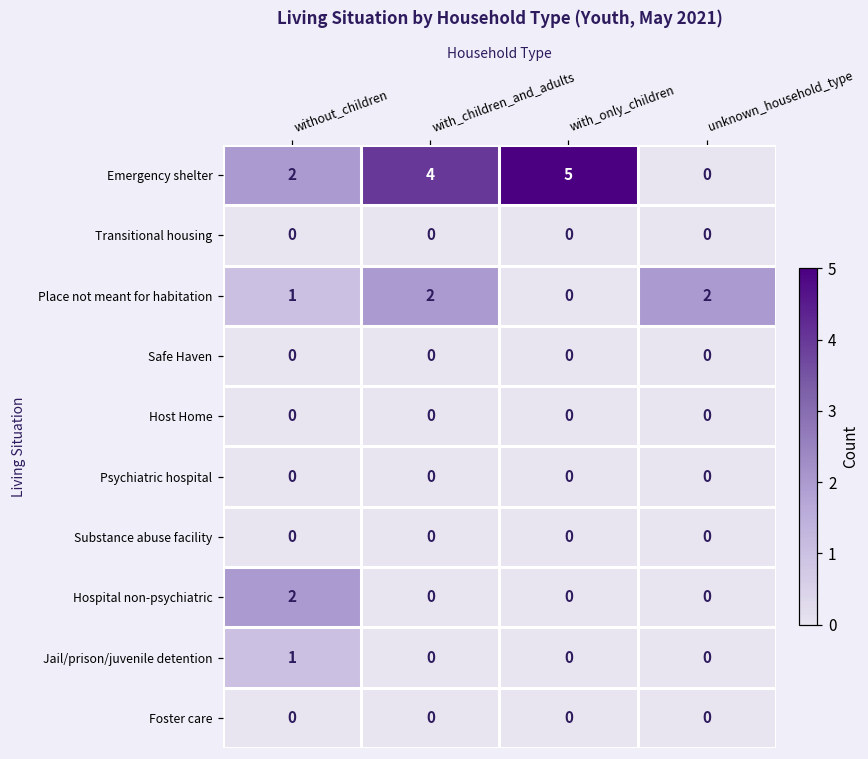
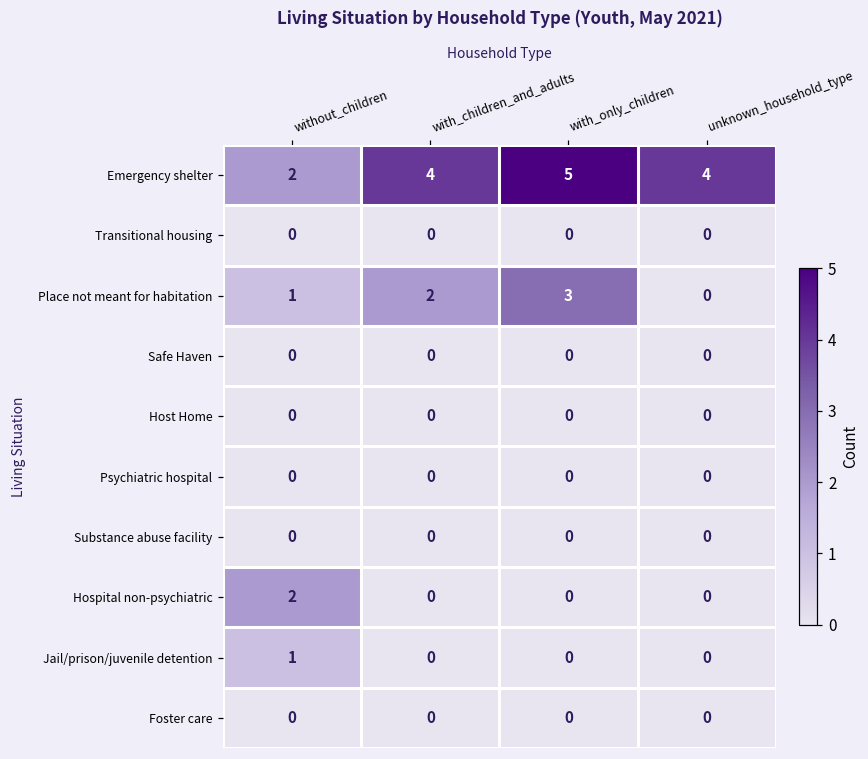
  {
    "Emergency shelter": {
      "without_children": 2,
      "with_children_and_adults": 4,
      "with_only_children": 5,
-     "unknown_household_type": 0
+     "unknown_household_type": 4
    },
    "Transitional housing": {
      "without_children": 0,
      "with_children_and_adults": 0,
      "with_only_children": 0,
      "unknown_household_type": 0
    },
    "Place not meant for habitation": {
      "without_children": 1,
      "with_children_and_adults": 2,
-     "with_only_children": 0,
-     "unknown_household_type": 2
+     "with_only_children": 3,
+     "unknown_household_type": 0
    },
    "Safe Haven": {
      "without_children": 0,
      "with_children_and_adults": 0,
      "with_only_children": 0,
      "unknown_household_type": 0
    },
    "Host Home": {
      "without_children": 0,
      "with_children_and_adults": 0,
      "with_only_children": 0,
      "unknown_household_type": 0
    },
    "Psychiatric hospital": {
      "without_children": 0,
      "with_children_and_adults": 0,
      "with_only_children": 0,
      "unknown_household_type": 0
    },
    "Substance abuse facility": {
      "without_children": 0,
      "with_children_and_adults": 0,
      "with_only_children": 0,
      "unknown_household_type": 0
    },
    "Hospital non-psychiatric": {
      "without_children": 2,
      "with_children_and_adults": 0,
      "with_only_children": 0,
      "unknown_household_type": 0
    },
    "Jail/prison/juvenile detention": {
      "without_children": 1,
      "with_children_and_adults": 0,
      "with_only_children": 0,
      "unknown_household_type": 0
    },
    "Foster care": {
      "without_children": 0,
      "with_children_and_adults": 0,
      "with_only_children": 0,
      "unknown_household_type": 0
    }
  }
